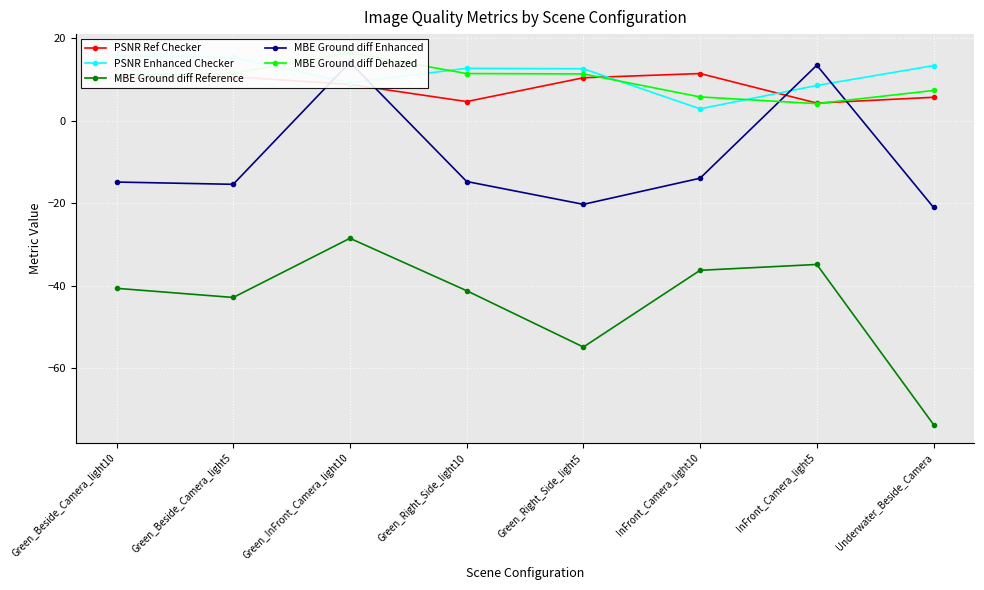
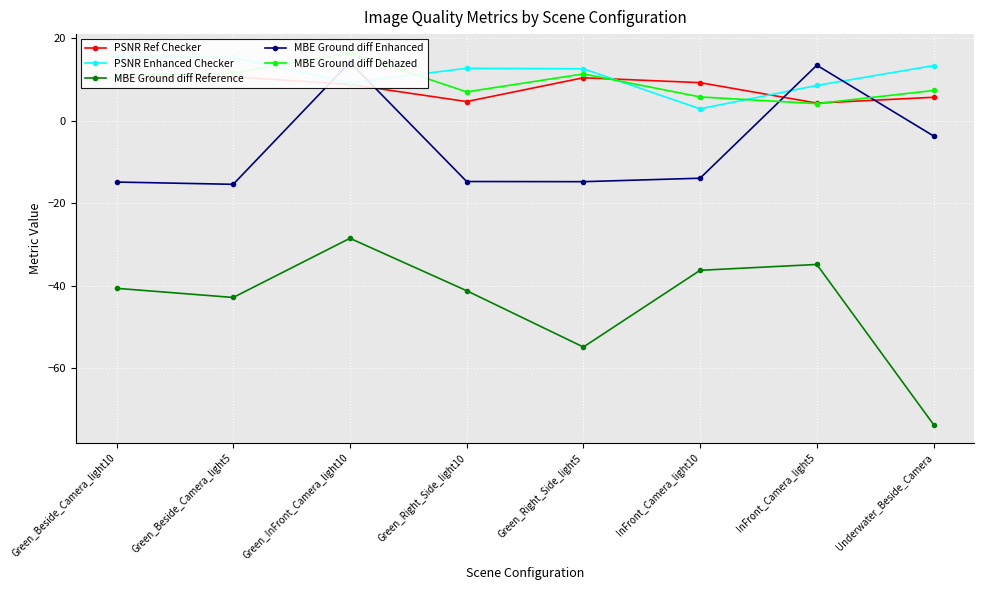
  {
    "PSNR Ref Checker": {
      "Green_Right_Side_light10": 5,
      "Green_Right_Side_light5": 10,
-     "InFront_Camera_light10": 11,
+     "InFront_Camera_light10": 9,
      "Underwater_Beside_Camera": 6
    },
    "PSNR Enhanced Checker": {
      "Green_Right_Side_light10": 13,
      "Green_Right_Side_light5": 13,
      "InFront_Camera_light10": 3,
      "InFront_Camera_light5": 9,
      "Underwater_Beside_Camera": 13
    },
    "MBE Ground diff Reference": {
      "Green_Beside_Camera_light10": -41,
      "Green_Beside_Camera_light5": -43,
      "Green_InFront_Camera_light10": -29,
      "Green_Right_Side_light10": -41,
      "Green_Right_Side_light5": -55,
      "InFront_Camera_light10": -36,
      "InFront_Camera_light5": -35,
      "Underwater_Beside_Camera": -74
    },
    "MBE Ground diff Enhanced": {
      "Green_Beside_Camera_light10": -15,
      "Green_Beside_Camera_light5": -15,
      "Green_Right_Side_light10": -15,
-     "Green_Right_Side_light5": -20,
+     "Green_Right_Side_light5": -15,
      "InFront_Camera_light10": -14,
      "InFront_Camera_light5": 13,
-     "Underwater_Beside_Camera": -21
+     "Underwater_Beside_Camera": -4
    },
    "MBE Ground diff Dehazed": {
-     "Green_Right_Side_light10": 11,
+     "Green_Right_Side_light10": 7,
      "Green_Right_Side_light5": 11,
      "InFront_Camera_light10": 6,
      "Underwater_Beside_Camera": 7
    }
  }
